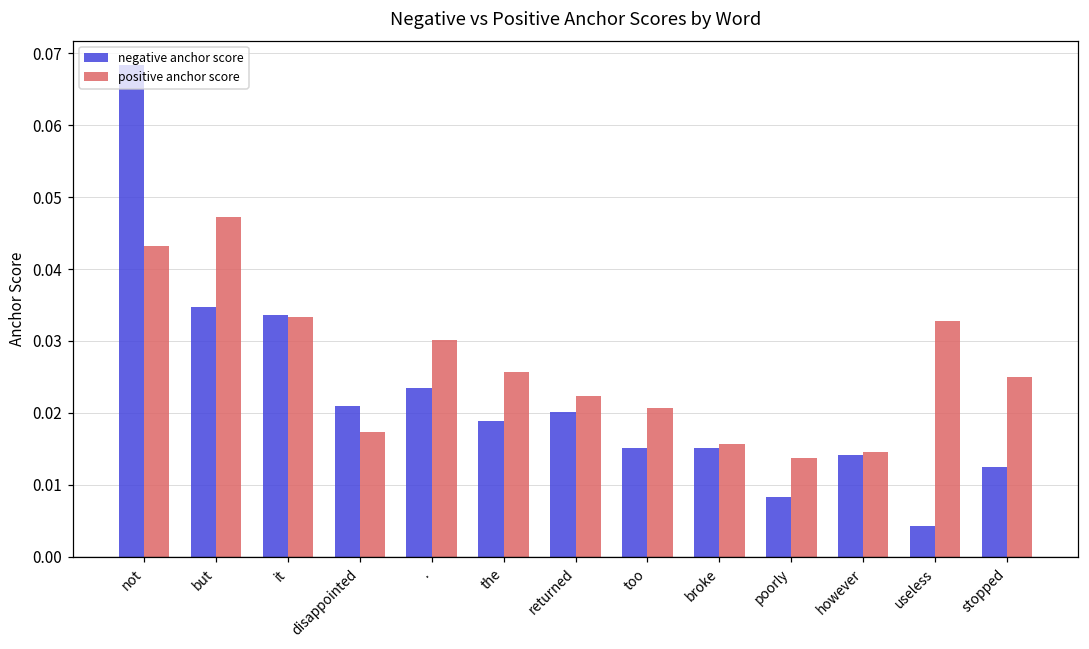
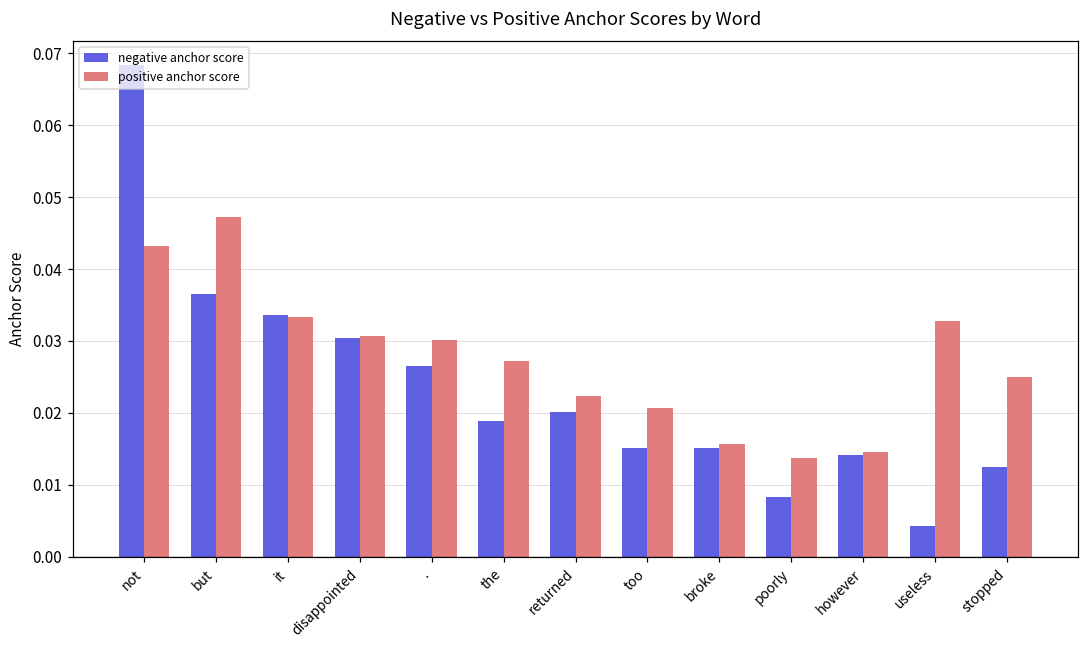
  {
    "negative anchor score": {
-     "but": 0.035,
+     "but": 0.036,
      "it": 0.034,
-     "disappointed": 0.021,
-     ".": 0.023,
+     "disappointed": 0.030,
+     ".": 0.027,
      "the": 0.019,
      "returned": 0.020,
      "too": 0.015,
      "broke": 0.015,
      "poorly": 0.008,
      "however": 0.014,
      "useless": 0.004,
      "stopped": 0.012
    },
    "positive anchor score": {
      "not": 0.043,
      "but": 0.047,
      "it": 0.033,
-     "disappointed": 0.017,
+     "disappointed": 0.031,
      ".": 0.030,
-     "the": 0.026,
+     "the": 0.027,
      "returned": 0.022,
      "too": 0.021,
      "broke": 0.016,
      "poorly": 0.014,
      "however": 0.015,
      "useless": 0.033,
      "stopped": 0.025
    }
  }
